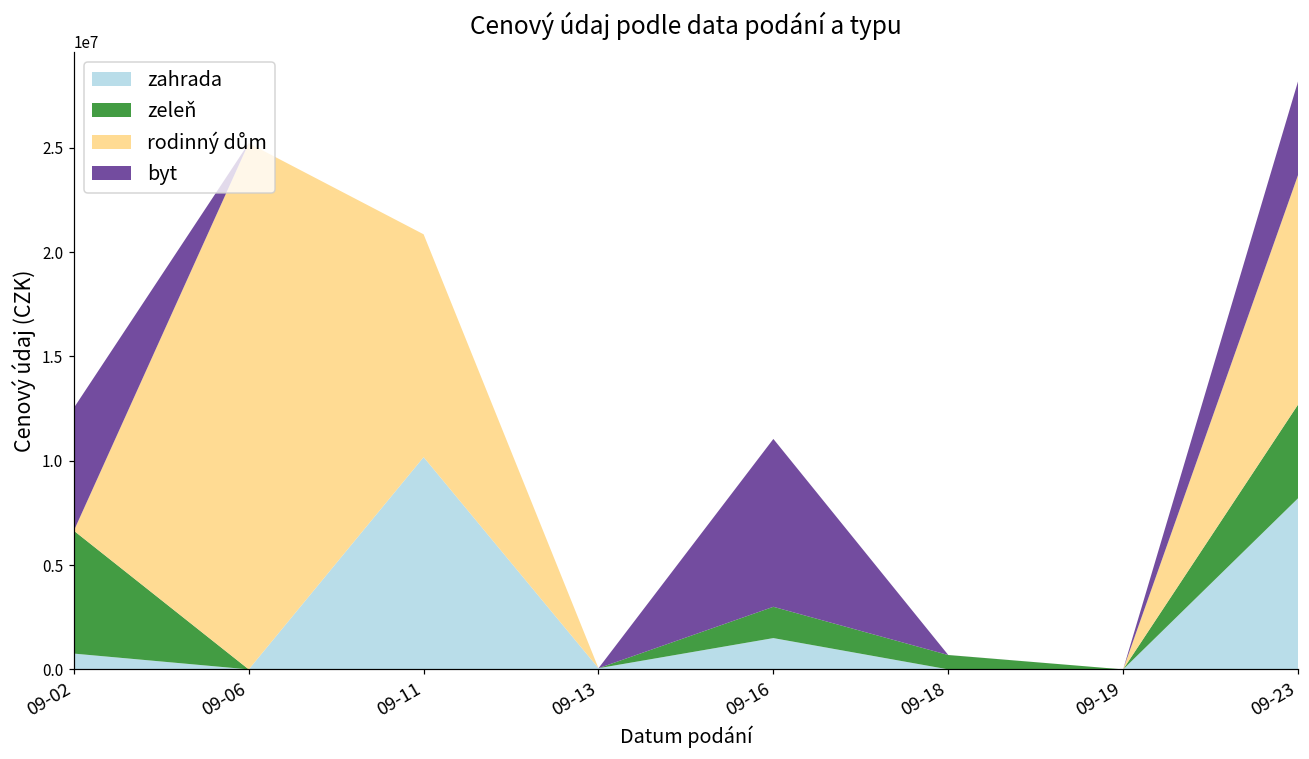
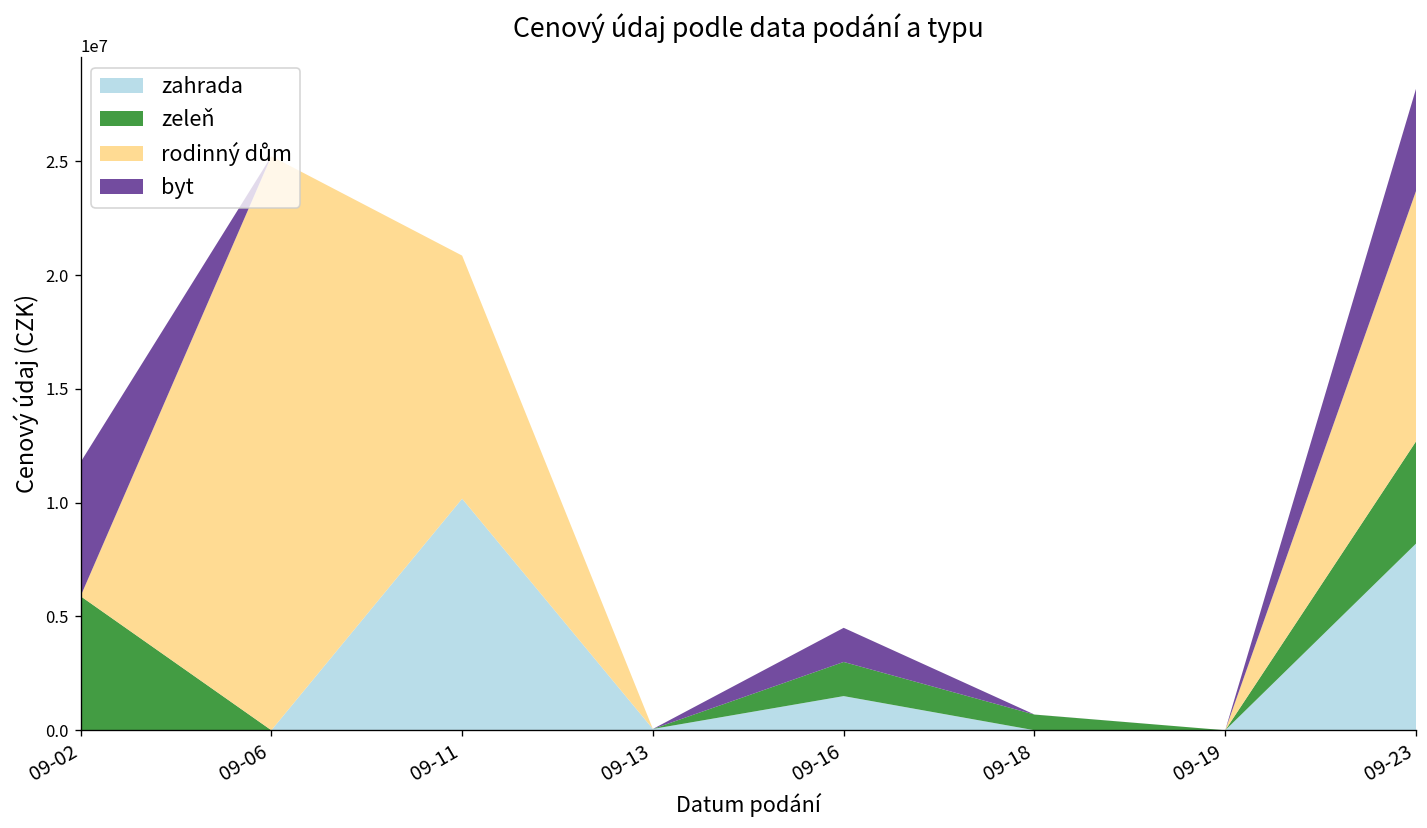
  {
    "zahrada": {
-     "09-02": 800000,
+     "09-02": 0,
      "09-16": 1500000,
      "09-18": 0,
      "09-23": 8200000
    },
    "zeleň": {
      "09-23": 4500000
    },
    "rodinný dům": {
      "09-23": 11000000
    },
    "byt": {
      "09-02": 5900000,
-     "09-16": 8000000,
+     "09-16": 1500000,
      "09-23": 4500000
    }
  }
